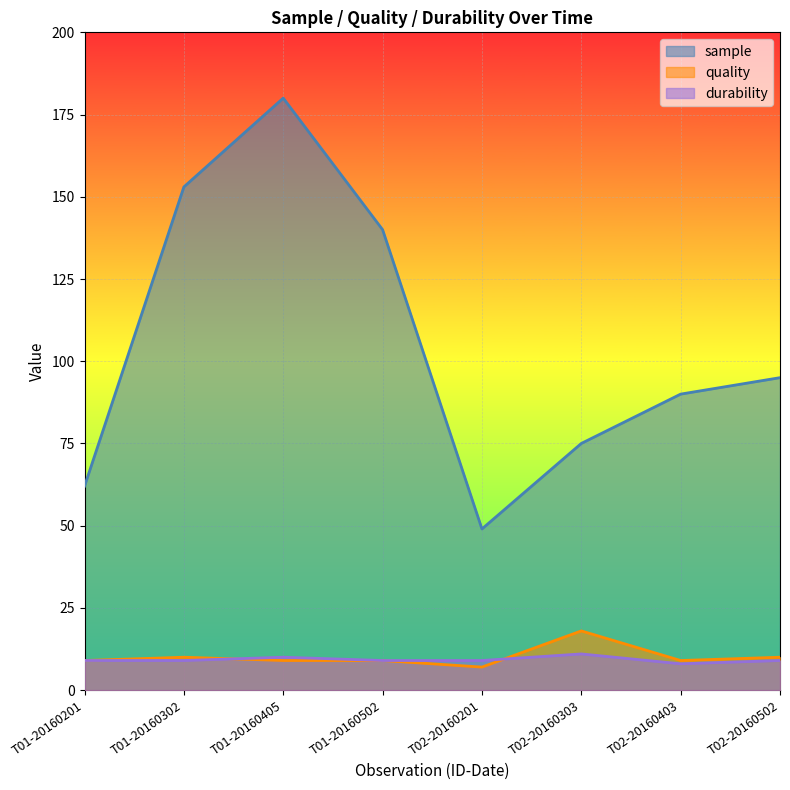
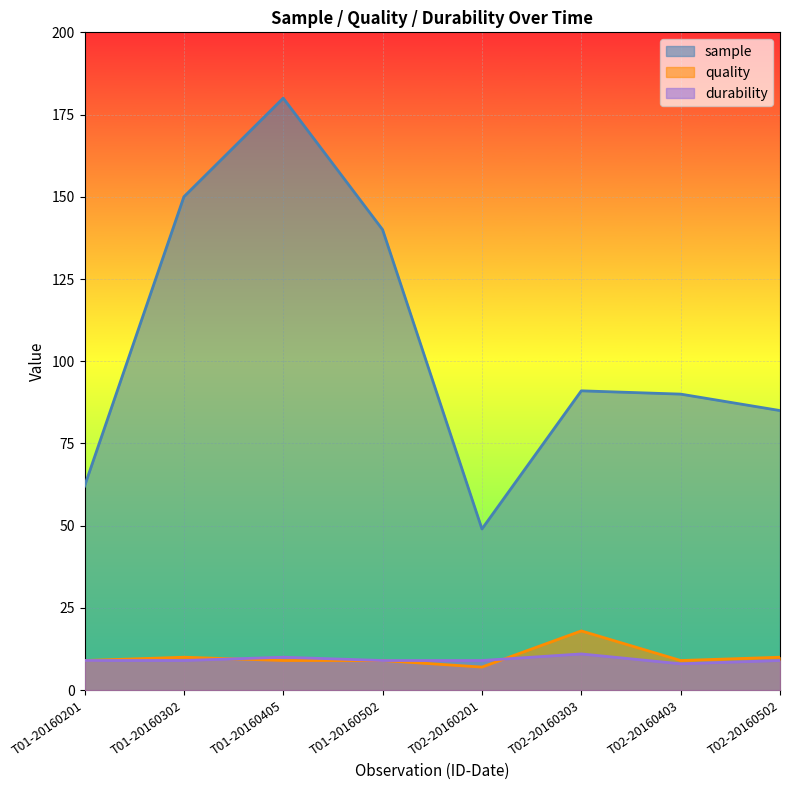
  {
    "sample": {
      "T01-20160201": 62,
-     "T01-20160302": 153,
+     "T01-20160302": 150,
      "T01-20160405": 180,
      "T01-20160502": 140,
      "T02-20160201": 49,
-     "T02-20160303": 75,
+     "T02-20160303": 91,
      "T02-20160403": 90,
-     "T02-20160502": 95
+     "T02-20160502": 85
    },
    "quality": {
      "T01-20160302": 10,
      "T01-20160405": 9,
      "T02-20160201": 7,
      "T02-20160303": 18,
      "T02-20160403": 9,
      "T02-20160502": 10
    },
    "durability": {
      "T01-20160302": 9,
      "T01-20160405": 10,
      "T02-20160201": 9,
      "T02-20160303": 11,
      "T02-20160403": 8,
      "T02-20160502": 9
    }
  }
